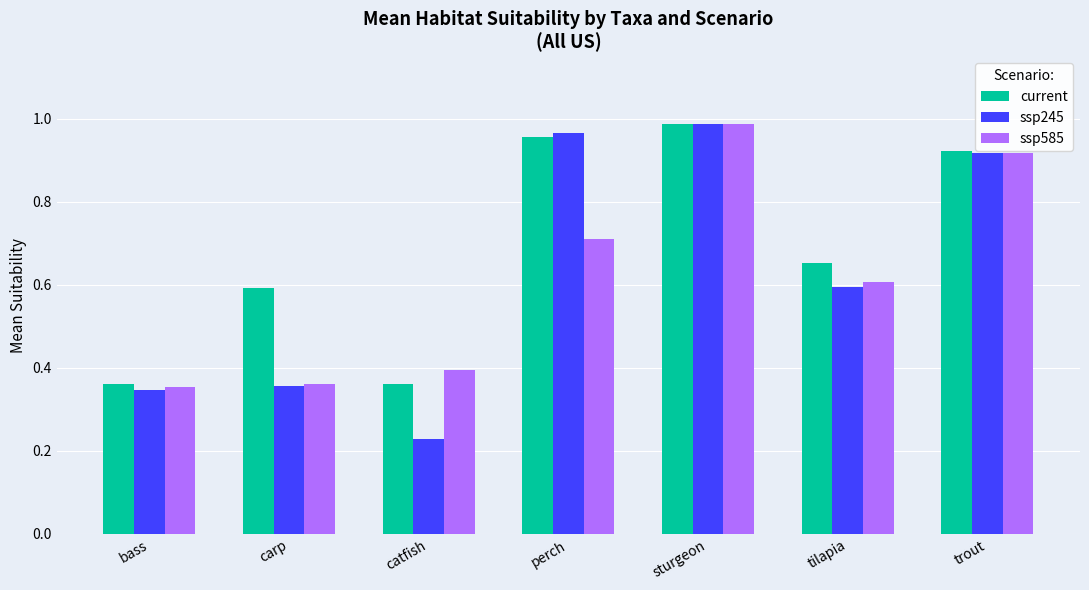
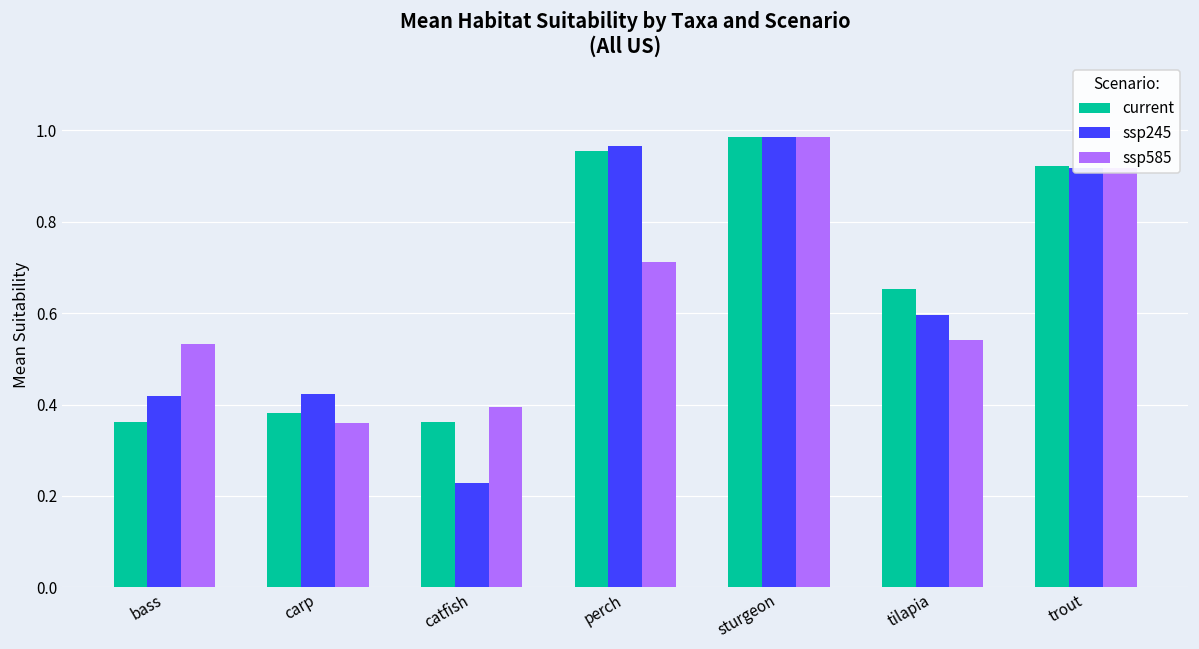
  {
    "current": {
      "bass": 0.36,
-     "carp": 0.59,
+     "carp": 0.38,
      "catfish": 0.36,
      "perch": 0.96,
      "sturgeon": 0.99,
      "tilapia": 0.65,
      "trout": 0.92
    },
    "ssp245": {
-     "bass": 0.35,
-     "carp": 0.36,
+     "bass": 0.42,
+     "carp": 0.42,
      "catfish": 0.23,
      "perch": 0.97,
      "sturgeon": 0.99,
      "tilapia": 0.60,
      "trout": 0.92
    },
    "ssp585": {
-     "bass": 0.35,
+     "bass": 0.53,
      "carp": 0.36,
      "catfish": 0.40,
      "perch": 0.71,
      "sturgeon": 0.99,
-     "tilapia": 0.61,
+     "tilapia": 0.54,
      "trout": 0.92
    }
  }
